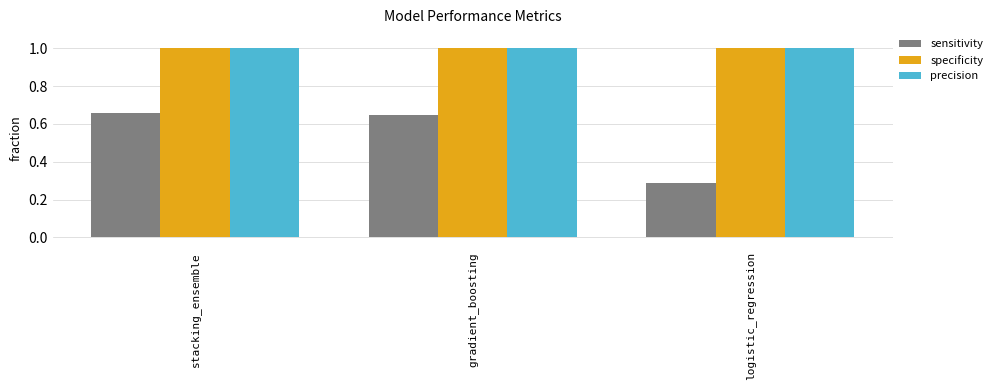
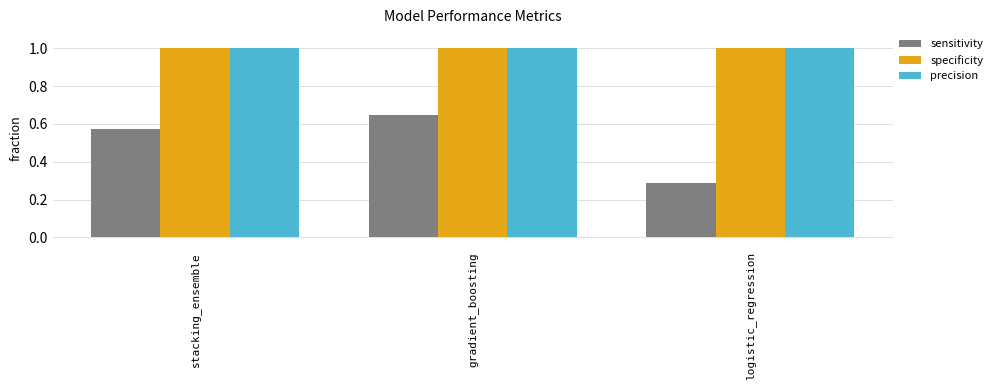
  {
    "sensitivity": {
-     "stacking_ensemble": 0.66,
+     "stacking_ensemble": 0.57,
      "gradient_boosting": 0.65,
      "logistic_regression": 0.29
    },
    "specificity": {
      "stacking_ensemble": 1.00,
      "gradient_boosting": 1.00,
      "logistic_regression": 1.00
    },
    "precision": {
      "stacking_ensemble": 1.00,
      "gradient_boosting": 1.00,
      "logistic_regression": 1.00
    }
  }
